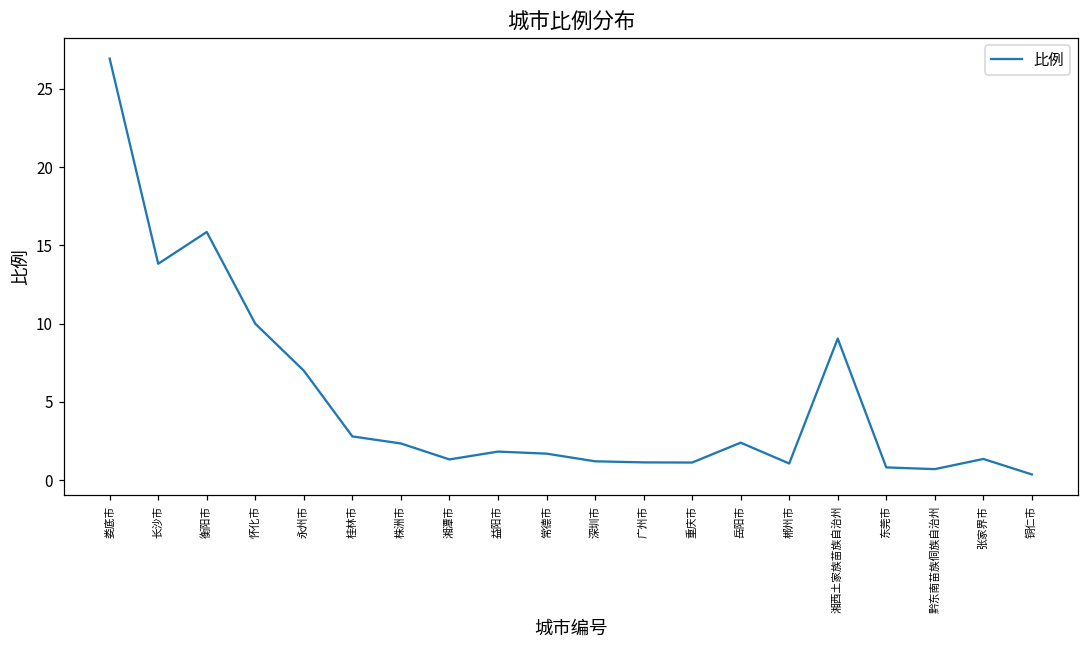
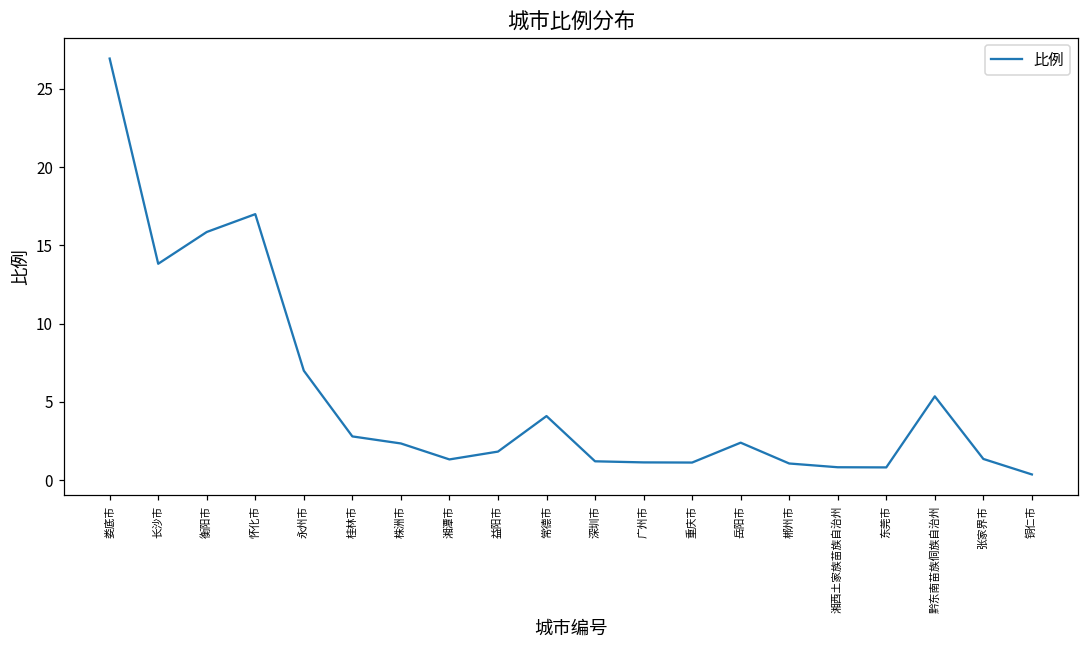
  {
    "娄底市": 26.9,
    "长沙市": 13.8,
    "衡阳市": 15.9,
-   "怀化市": 10,
+   "怀化市": 17,
    "永州市": 7.0,
    "桂林市": 2.8,
    "株洲市": 2.4,
    "湘潭市": 1.3,
    "益阳市": 1.8,
-   "常德市": 1.7,
+   "常德市": 4.1,
    "深圳市": 1.2,
    "广州市": 1.1,
    "重庆市": 1.1,
    "岳阳市": 2.4,
    "郴州市": 1.1,
-   "湘西土家族苗族自治州": 9.1,
+   "湘西土家族苗族自治州": 0.8,
    "东莞市": 0.8,
-   "黔东南苗族侗族自治州": 0.7,
+   "黔东南苗族侗族自治州": 5.4,
    "张家界市": 1.4,
    "铜仁市": 0.4
  }
